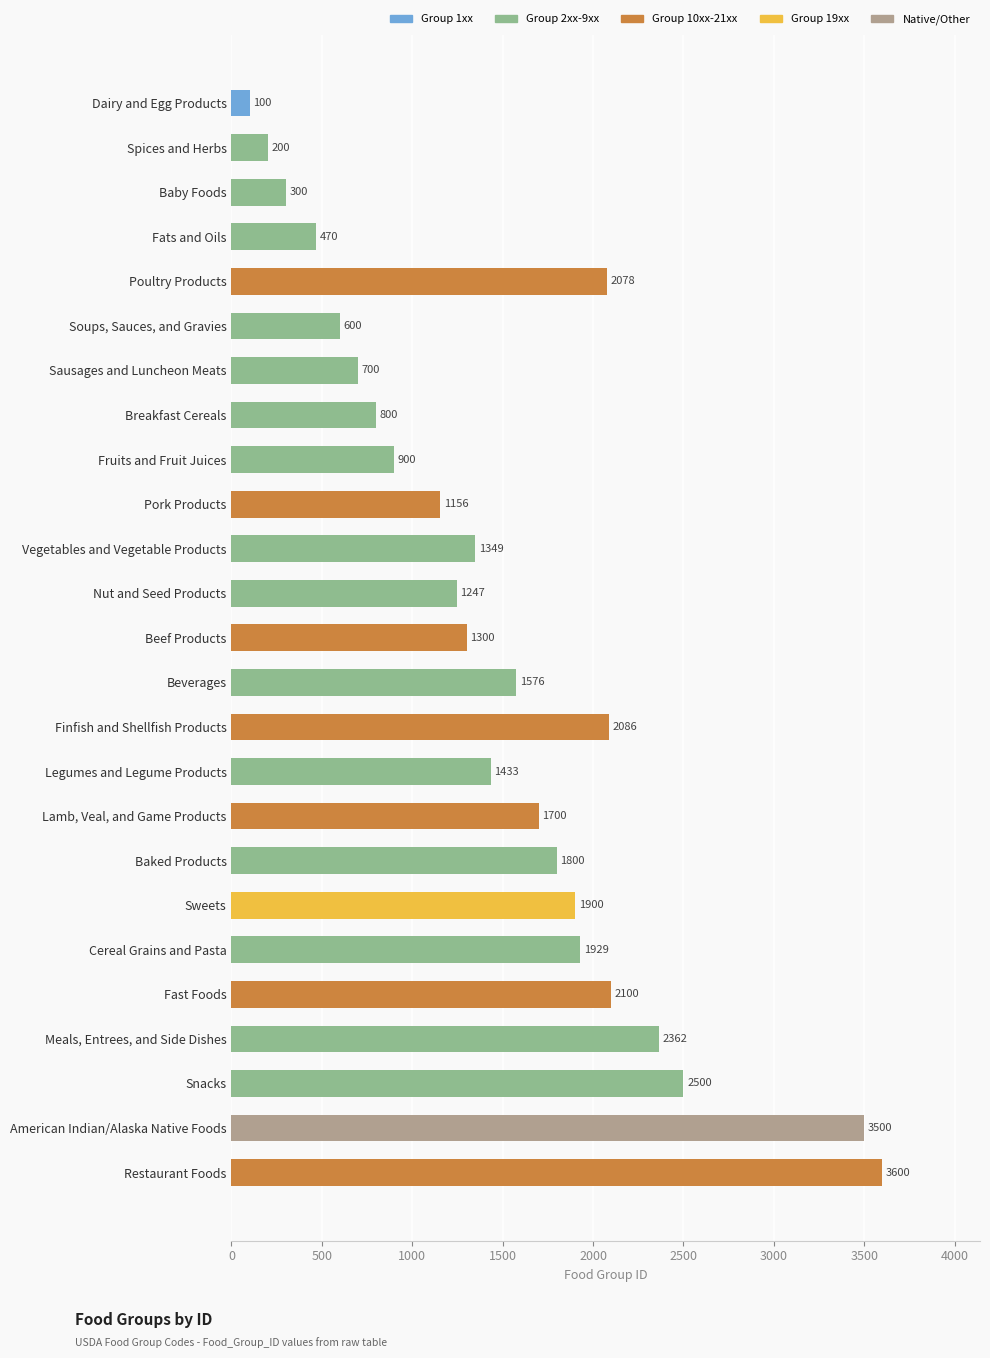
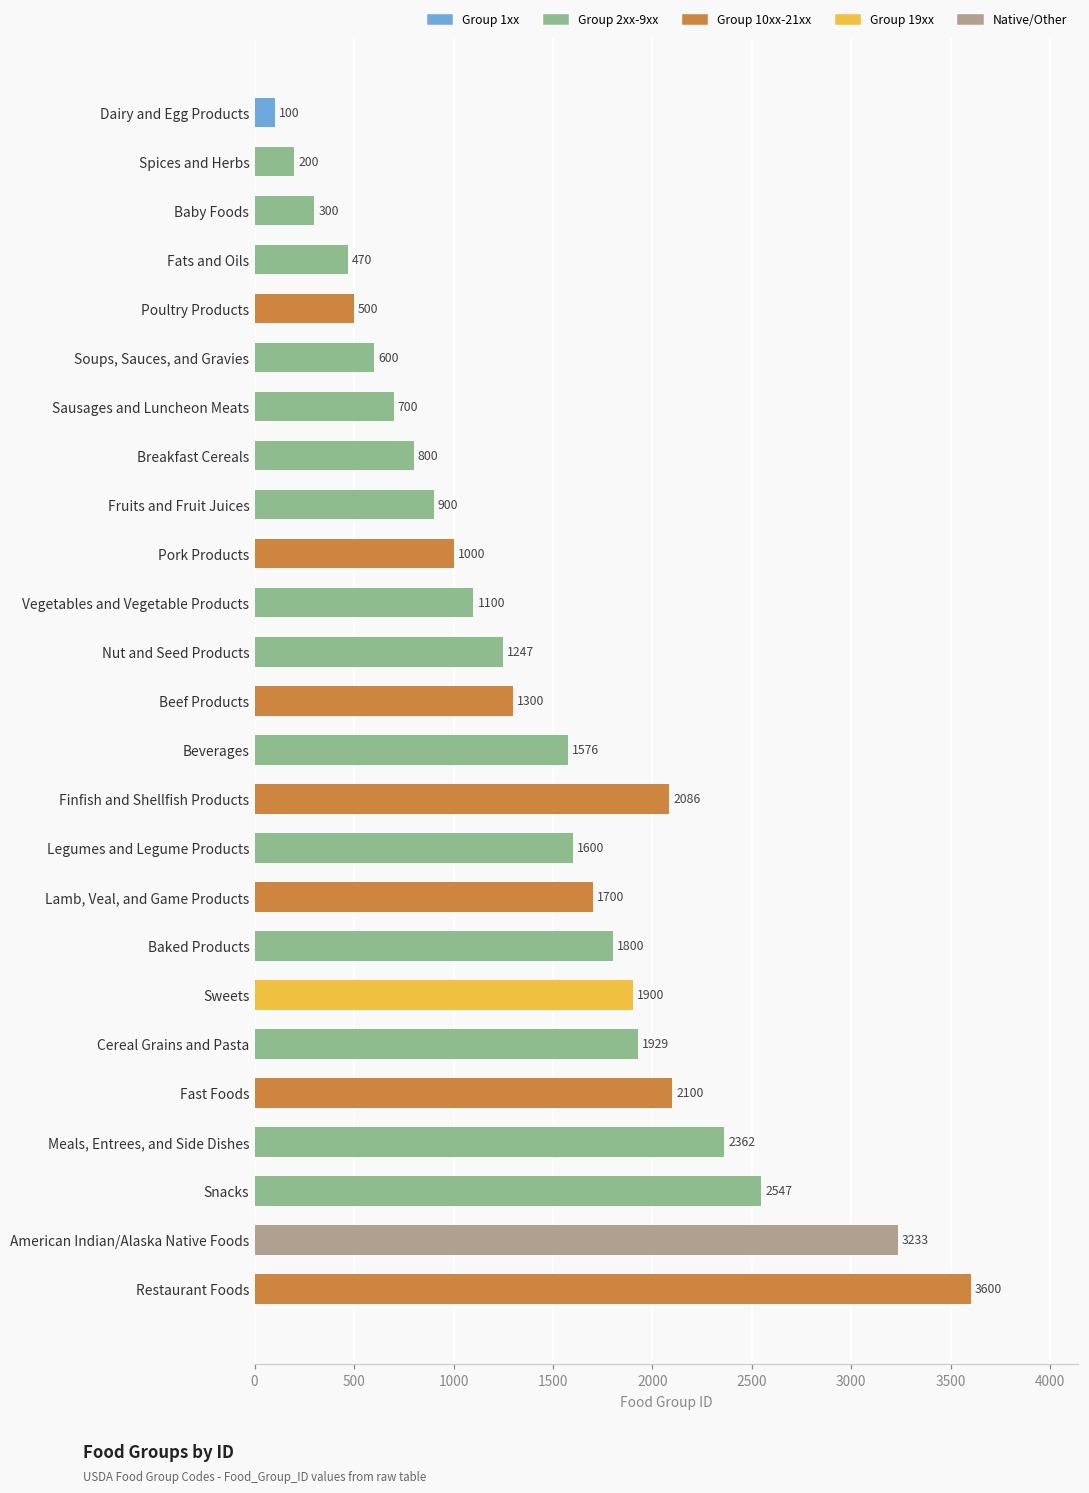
  {
    "Dairy and Egg Products": 100,
    "Spices and Herbs": 200,
    "Baby Foods": 300,
    "Fats and Oils": 470,
-   "Poultry Products": 2078,
+   "Poultry Products": 500,
    "Soups, Sauces, and Gravies": 600,
    "Sausages and Luncheon Meats": 700,
    "Breakfast Cereals": 800,
    "Fruits and Fruit Juices": 900,
-   "Pork Products": 1156,
-   "Vegetables and Vegetable Products": 1349,
+   "Pork Products": 1000,
+   "Vegetables and Vegetable Products": 1100,
    "Nut and Seed Products": 1247,
    "Beef Products": 1300,
    "Beverages": 1576,
    "Finfish and Shellfish Products": 2086,
-   "Legumes and Legume Products": 1433,
+   "Legumes and Legume Products": 1600,
    "Lamb, Veal, and Game Products": 1700,
    "Baked Products": 1800,
    "Sweets": 1900,
    "Cereal Grains and Pasta": 1929,
    "Fast Foods": 2100,
    "Meals, Entrees, and Side Dishes": 2362,
-   "Snacks": 2500,
-   "American Indian/Alaska Native Foods": 3500,
+   "Snacks": 2547,
+   "American Indian/Alaska Native Foods": 3233,
    "Restaurant Foods": 3600
  }
